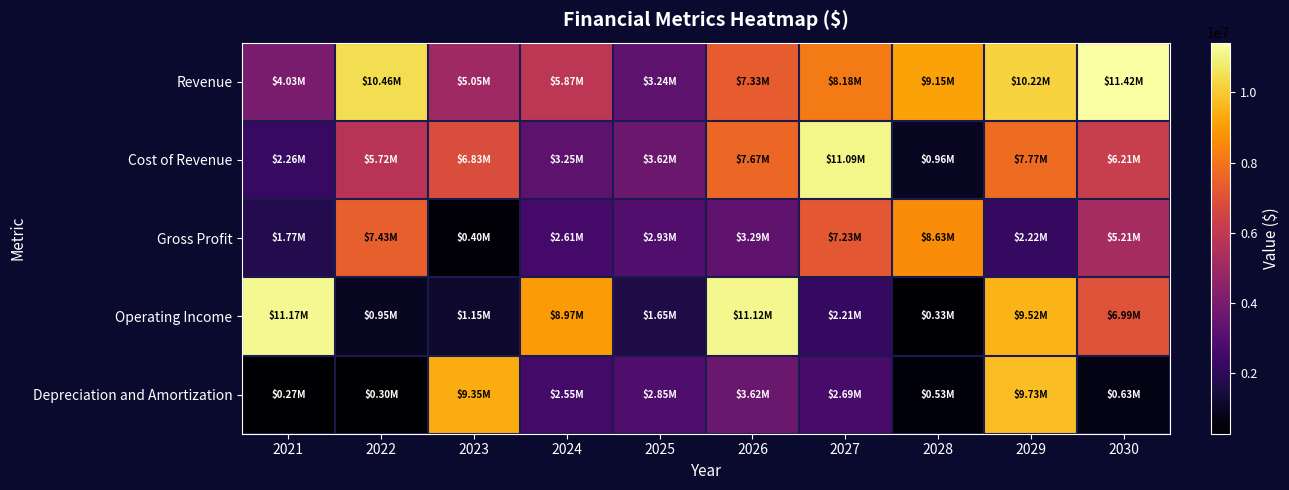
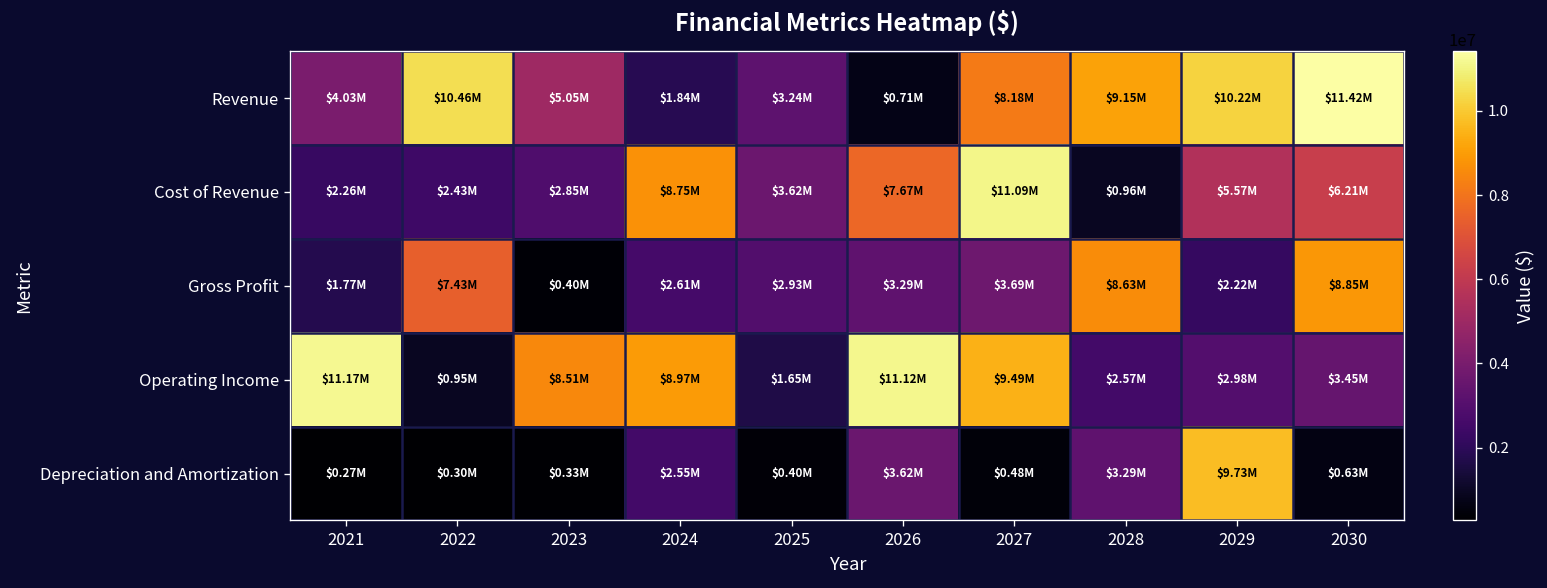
  {
    "Revenue": {
      "2021": "$4.03M",
      "2022": "$10.46M",
      "2023": "$5.05M",
-     "2024": "$5.87M",
+     "2024": "$1.84M",
      "2025": "$3.24M",
-     "2026": "$7.33M",
+     "2026": "$0.71M",
      "2027": "$8.18M",
      "2028": "$9.15M",
      "2029": "$10.22M",
      "2030": "$11.42M"
    },
    "Cost of Revenue": {
      "2021": "$2.26M",
-     "2022": "$5.72M",
-     "2023": "$6.83M",
-     "2024": "$3.25M",
+     "2022": "$2.43M",
+     "2023": "$2.85M",
+     "2024": "$8.75M",
      "2025": "$3.62M",
      "2026": "$7.67M",
      "2027": "$11.09M",
      "2028": "$0.96M",
-     "2029": "$7.77M",
+     "2029": "$5.57M",
      "2030": "$6.21M"
    },
    "Gross Profit": {
      "2021": "$1.77M",
      "2022": "$7.43M",
      "2023": "$0.40M",
      "2024": "$2.61M",
      "2025": "$2.93M",
      "2026": "$3.29M",
-     "2027": "$7.23M",
+     "2027": "$3.69M",
      "2028": "$8.63M",
      "2029": "$2.22M",
-     "2030": "$5.21M"
+     "2030": "$8.85M"
    },
    "Operating Income": {
      "2021": "$11.17M",
      "2022": "$0.95M",
-     "2023": "$1.15M",
+     "2023": "$8.51M",
      "2024": "$8.97M",
      "2025": "$1.65M",
      "2026": "$11.12M",
-     "2027": "$2.21M",
-     "2028": "$0.33M",
-     "2029": "$9.52M",
-     "2030": "$6.99M"
+     "2027": "$9.49M",
+     "2028": "$2.57M",
+     "2029": "$2.98M",
+     "2030": "$3.45M"
    },
    "Depreciation and Amortization": {
      "2021": "$0.27M",
      "2022": "$0.30M",
-     "2023": "$9.35M",
+     "2023": "$0.33M",
      "2024": "$2.55M",
-     "2025": "$2.85M",
+     "2025": "$0.40M",
      "2026": "$3.62M",
-     "2027": "$2.69M",
-     "2028": "$0.53M",
+     "2027": "$0.48M",
+     "2028": "$3.29M",
      "2029": "$9.73M",
      "2030": "$0.63M"
    }
  }
